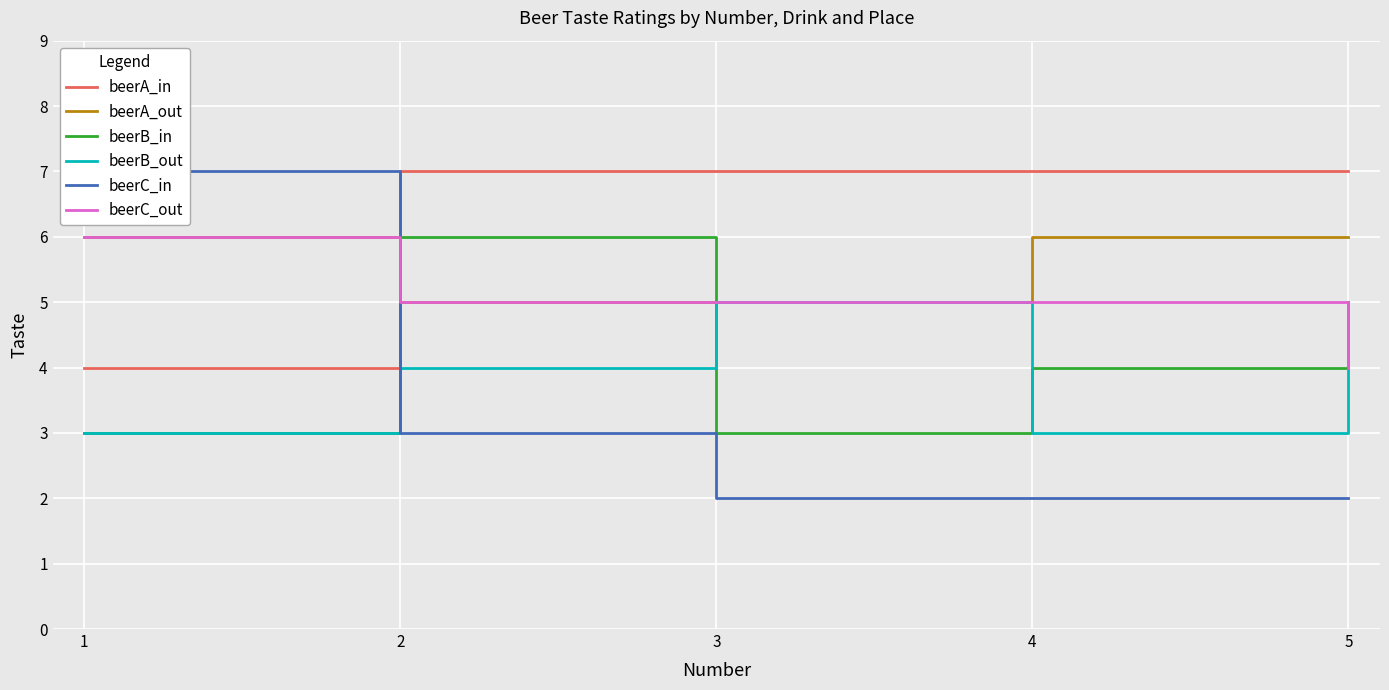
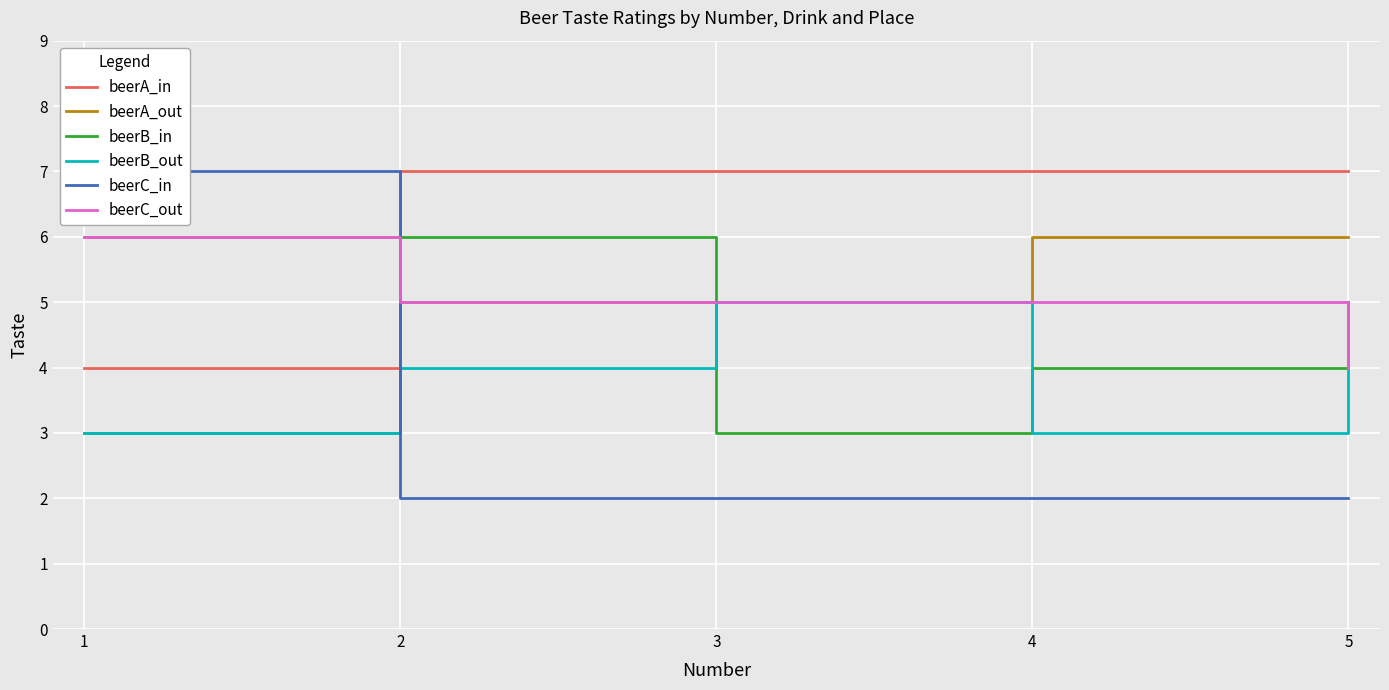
  {
    "beerA_in": {
      "1": 4,
      "2": 7,
      "3": 7,
      "4": 7,
      "5": 7
    },
    "beerA_out": {
      "4": 6,
      "5": 6
    },
    "beerB_in": {
      "2": 6,
      "3": 3,
      "4": 4
    },
    "beerB_out": {
      "2": 4,
      "4": 3
    },
    "beerC_in": {
-     "2": 3,
+     "2": 2,
      "3": 2,
      "4": 2,
      "5": 2
    },
    "beerC_out": {
      "4": 5,
      "5": 4
    }
  }
